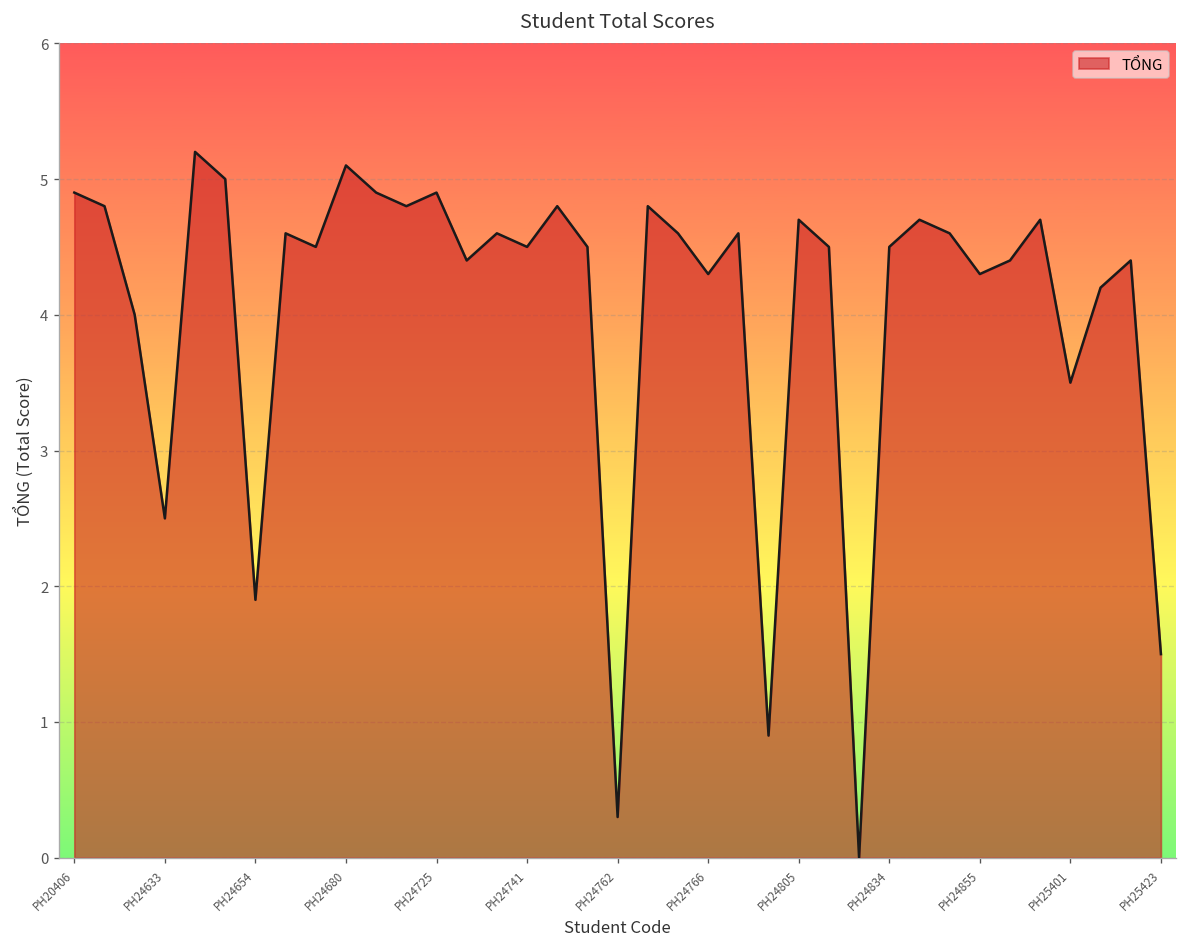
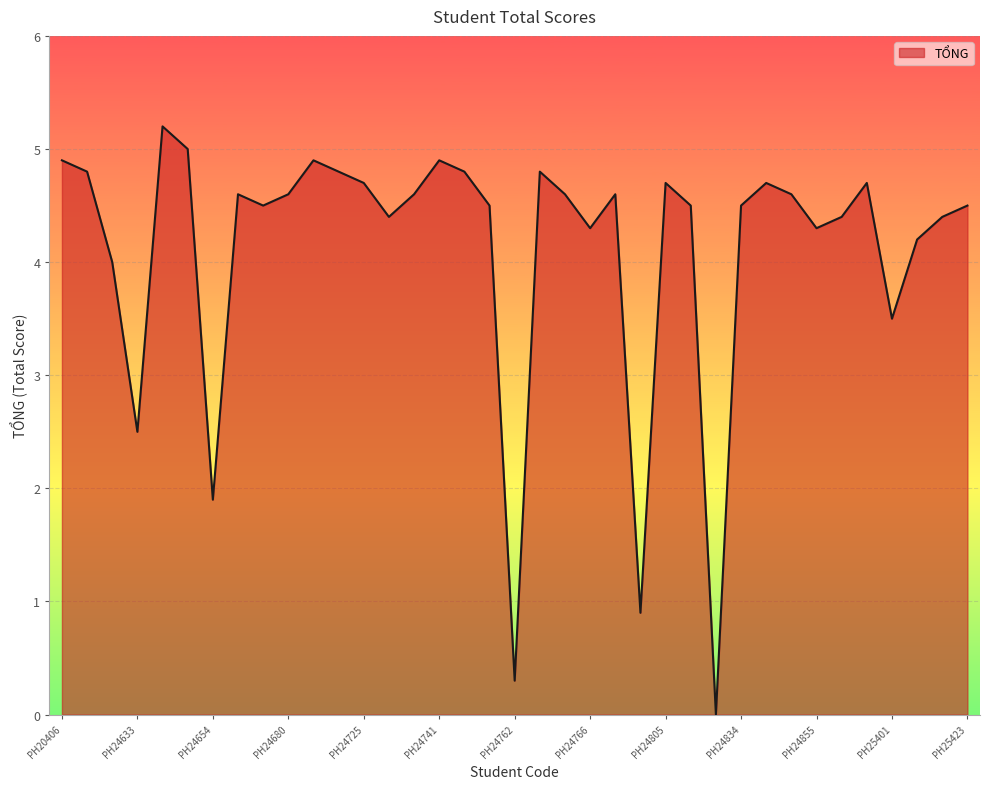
  {
    "PH20406": 4.9,
    "PH24633": 2.5,
    "PH24654": 1.9,
-   "PH24680": 5.1,
-   "PH24725": 4.9,
-   "PH24741": 4.5,
+   "PH24680": 4.6,
+   "PH24725": 4.7,
+   "PH24741": 4.9,
    "PH24762": 0.3,
    "PH24766": 4.3,
    "PH24805": 4.7,
    "PH24834": 4.5,
    "PH24855": 4.3,
    "PH25401": 3.5,
-   "PH25423": 1.5
+   "PH25423": 4.5
  }
